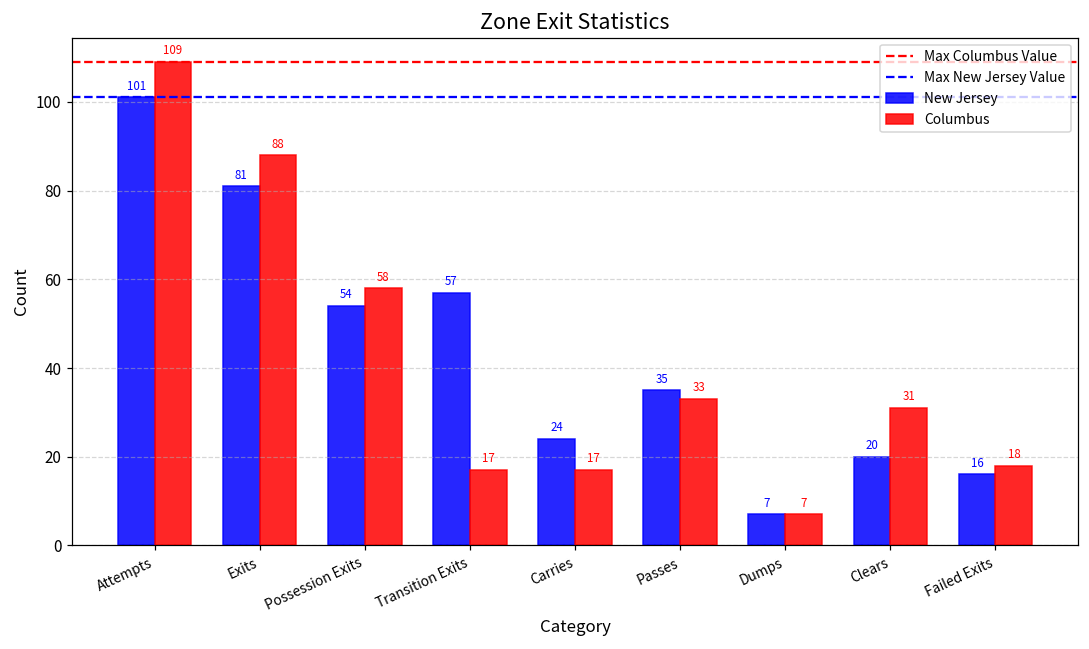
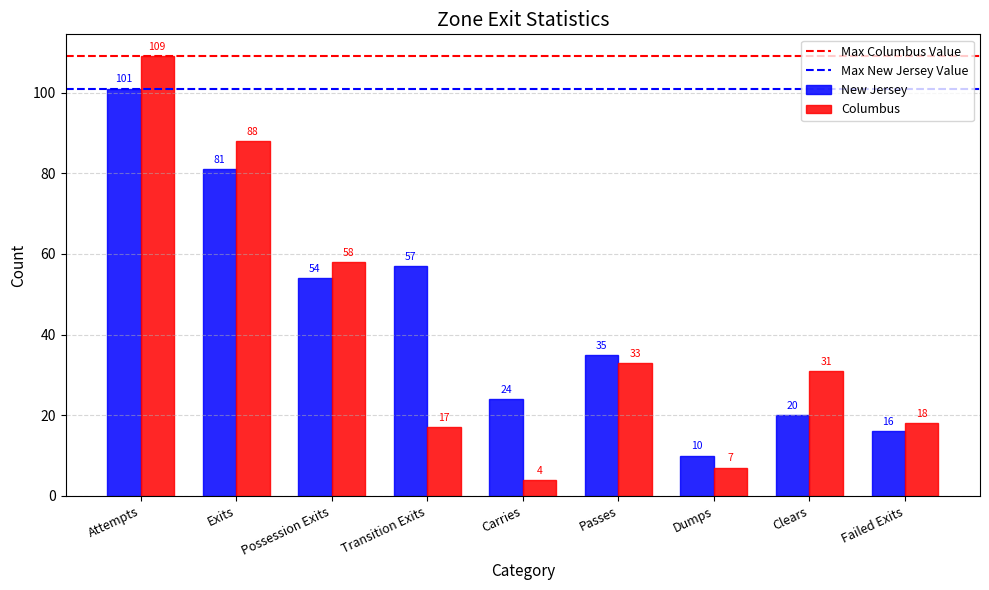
  {
    "New Jersey": {
      "Attempts": 101,
      "Exits": 81,
      "Possession Exits": 54,
      "Transition Exits": 57,
      "Carries": 24,
      "Passes": 35,
-     "Dumps": 7,
+     "Dumps": 10,
      "Clears": 20,
      "Failed Exits": 16
    },
    "Columbus": {
      "Attempts": 109,
      "Exits": 88,
      "Possession Exits": 58,
      "Transition Exits": 17,
-     "Carries": 17,
+     "Carries": 4,
      "Passes": 33,
      "Dumps": 7,
      "Clears": 31,
      "Failed Exits": 18
    }
  }
